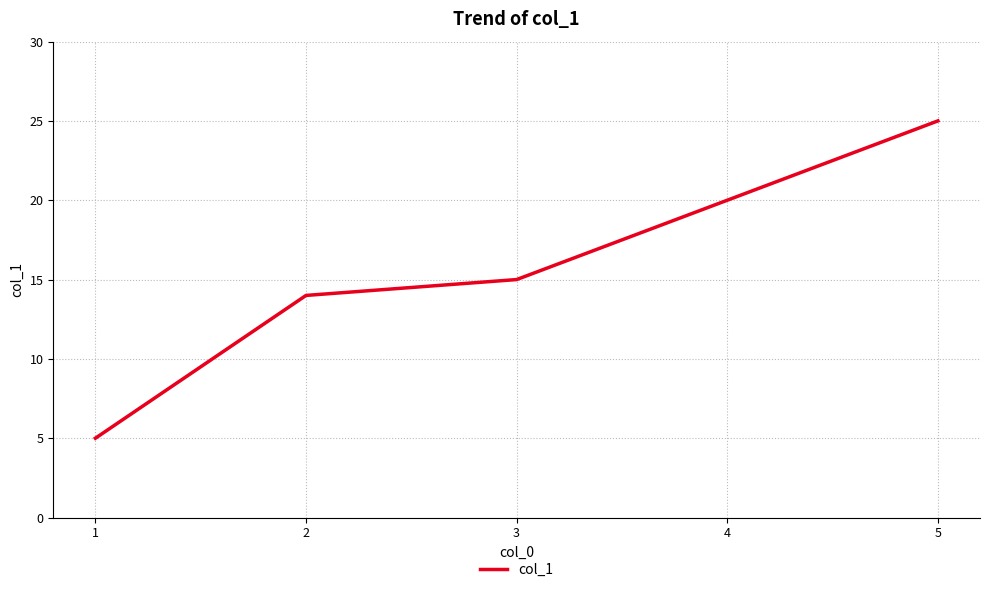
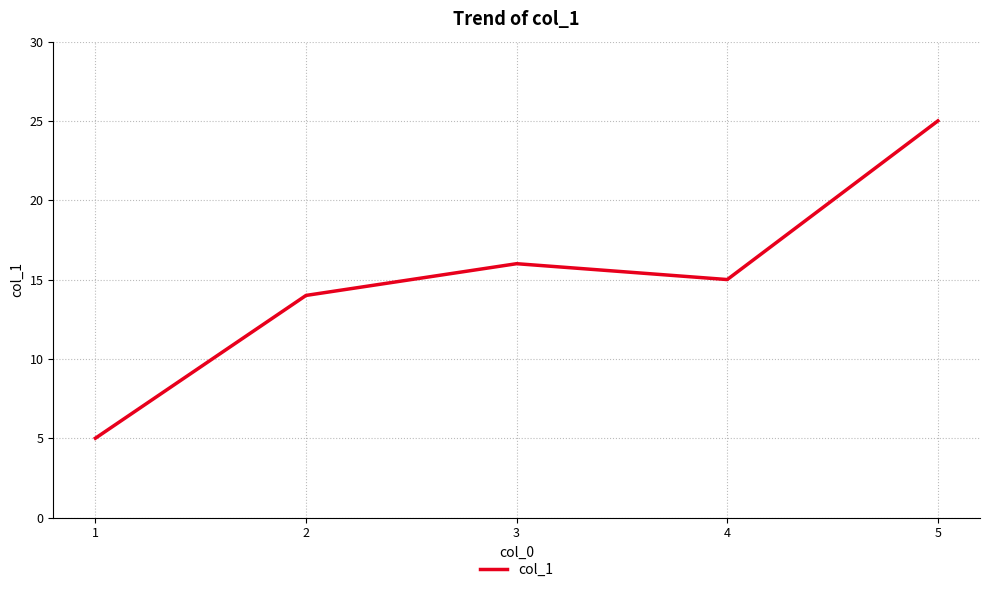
  {
    "1": 5,
    "2": 14,
-   "3": 15,
-   "4": 20,
+   "3": 16,
+   "4": 15,
    "5": 25
  }
